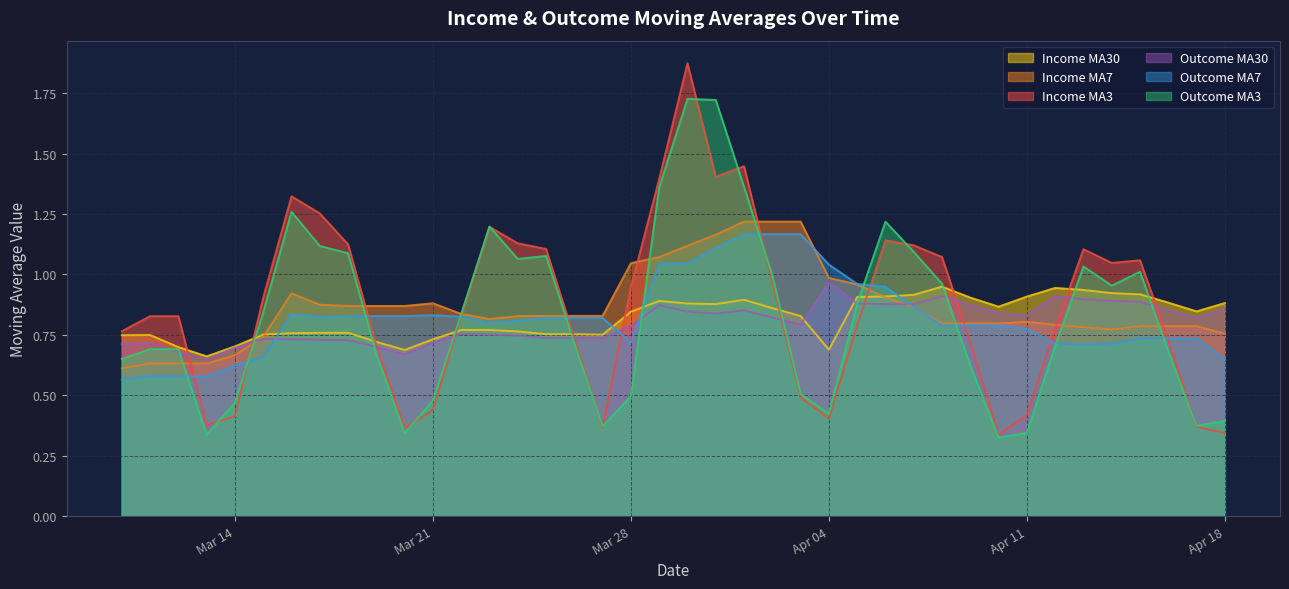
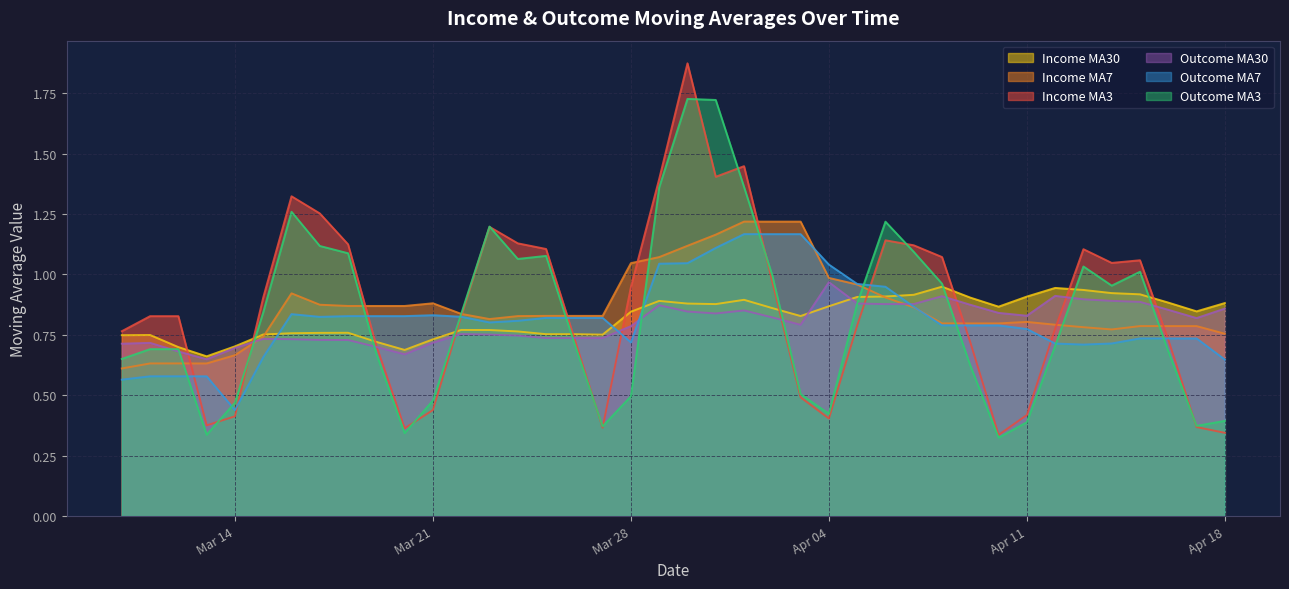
  {
    "Income MA30": {
      "Mar 21": 0.73,
      "Mar 28": 0.85,
-     "Apr 04": 0.69,
+     "Apr 04": 0.87,
      "Apr 11": 0.91,
      "Apr 18": 0.88
    },
    "Outcome MA30": {
      "Mar 21": 0.72,
      "Mar 28": 0.79,
      "Apr 04": 0.97,
      "Apr 11": 0.83,
      "Apr 18": 0.86
    },
    "Outcome MA7": {
-     "Mar 14": 0.62,
+     "Mar 14": 0.44,
      "Mar 21": 0.83,
      "Mar 28": 0.72,
      "Apr 04": 1.04,
      "Apr 11": 0.77,
      "Apr 18": 0.65
    },
    "Outcome MA3": {
      "Mar 14": 0.47,
      "Mar 21": 0.48,
      "Mar 28": 0.50,
      "Apr 04": 0.42,
-     "Apr 11": 0.34,
+     "Apr 11": 0.39,
      "Apr 18": 0.39
    }
  }
